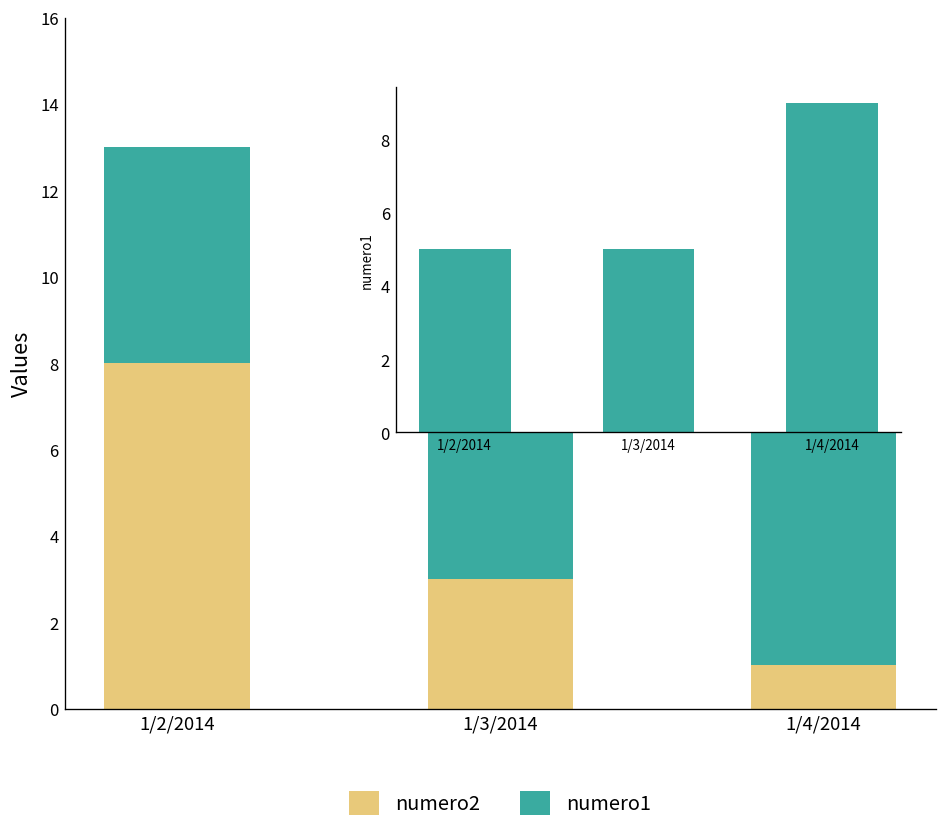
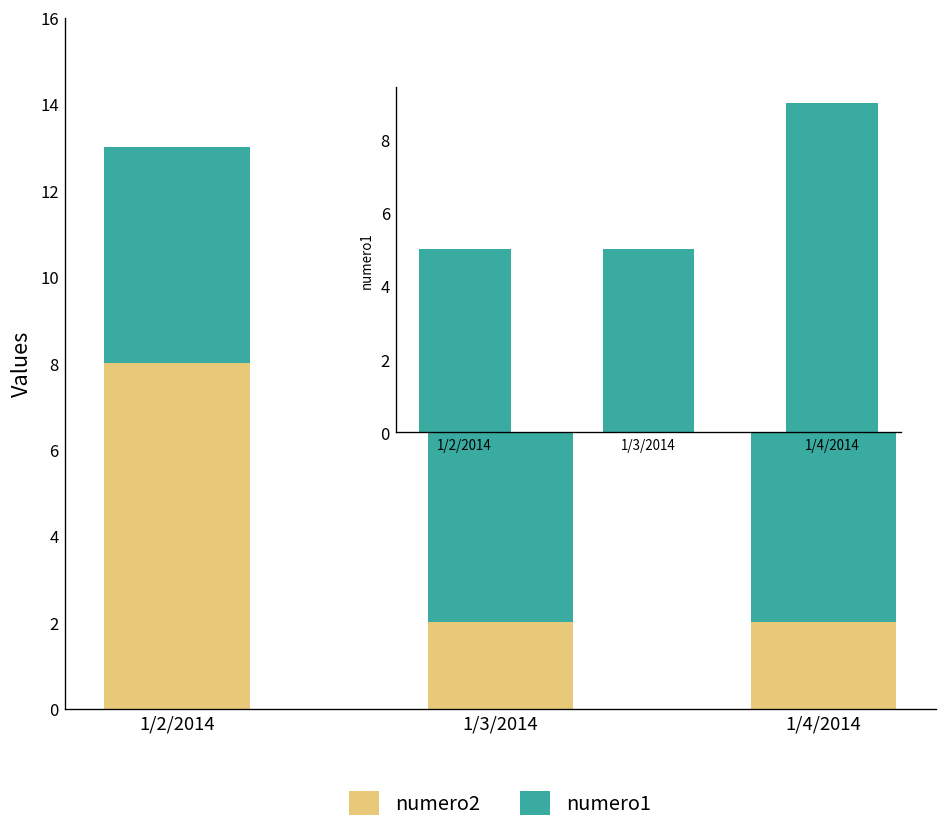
  {
    "numero2": {
      "1/2/2014": 8,
-     "1/3/2014": 3,
-     "1/4/2014": 1
+     "1/3/2014": 2,
+     "1/4/2014": 2
    },
    "numero1": {
      "1/2/2014": 5,
      "1/3/2014": 5,
      "1/4/2014": 9
    }
  }
